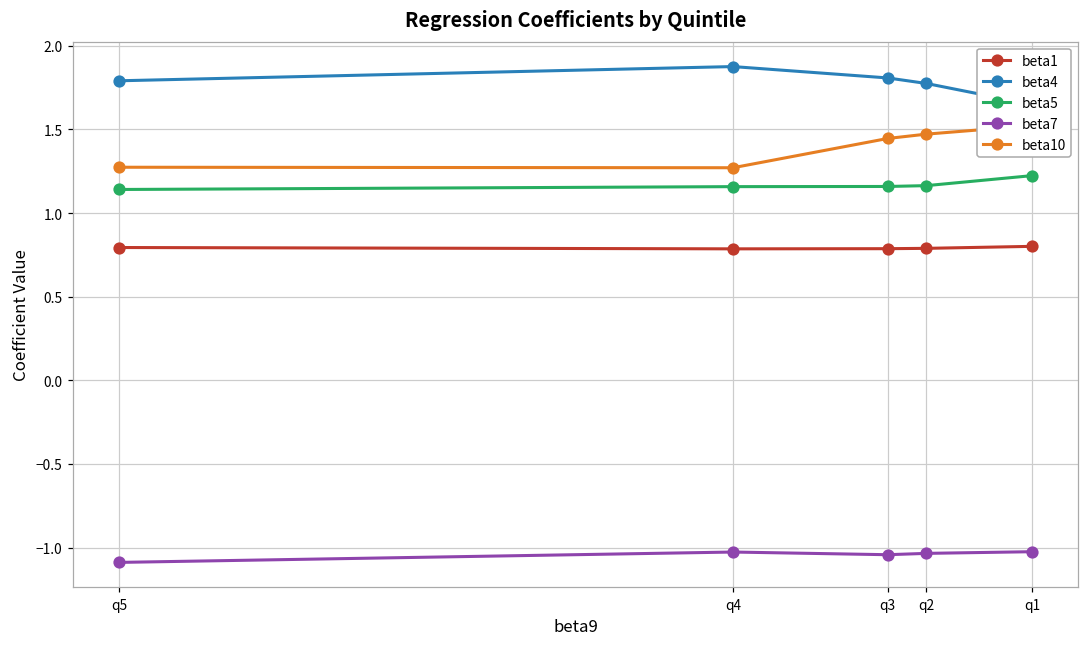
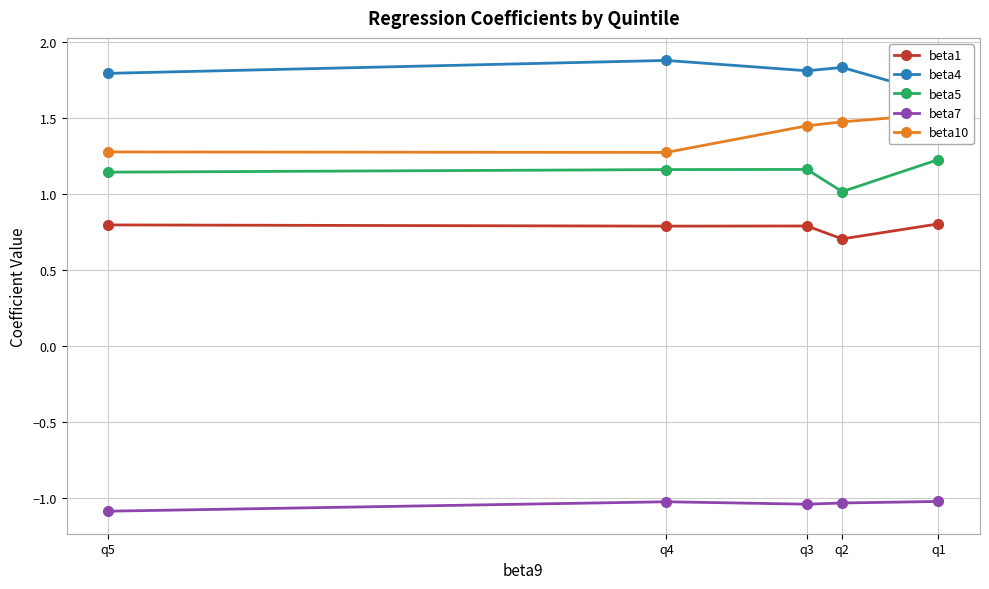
  {
    "beta1": {
      "q5": 0.79,
      "q4": 0.79,
      "q3": 0.79,
-     "q2": 0.79,
+     "q2": 0.70,
      "q1": 0.80
    },
    "beta4": {
      "q5": 1.79,
      "q4": 1.88,
      "q3": 1.81,
-     "q2": 1.78
+     "q2": 1.83
    },
    "beta5": {
      "q5": 1.14,
      "q4": 1.16,
      "q3": 1.16,
-     "q2": 1.16,
+     "q2": 1.01,
      "q1": 1.22
    },
    "beta7": {
      "q5": -1.09,
      "q4": -1.03,
      "q3": -1.04,
      "q2": -1.04,
      "q1": -1.03
    },
    "beta10": {
      "q5": 1.27,
      "q4": 1.27,
      "q3": 1.45,
      "q2": 1.47
    }
  }
